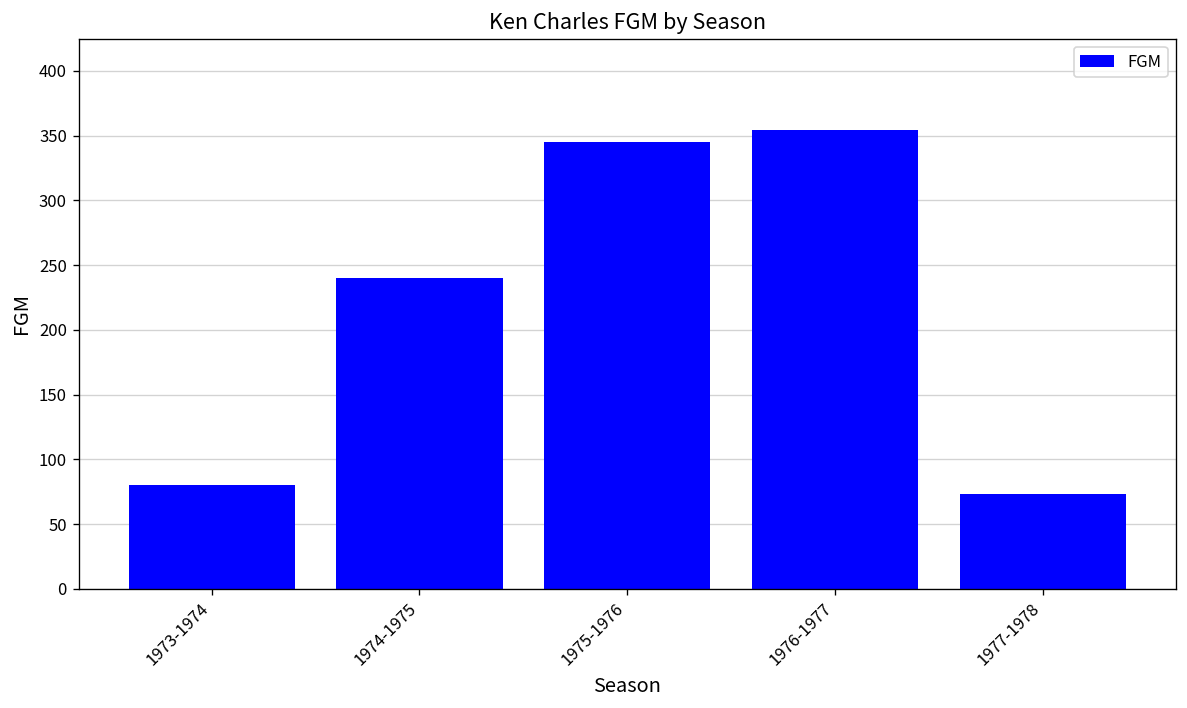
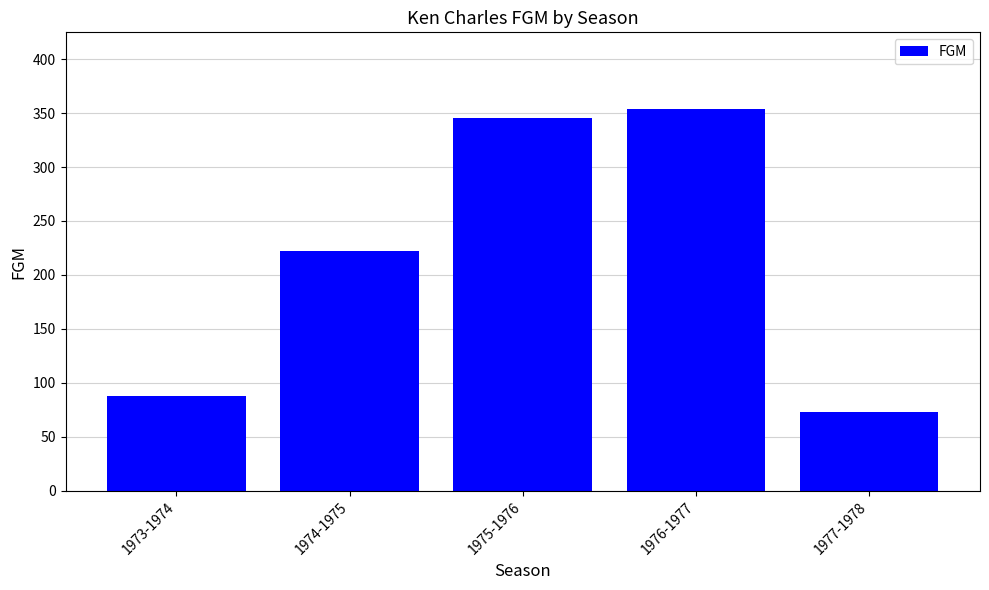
  {
-   "1973-1974": 80,
-   "1974-1975": 240,
+   "1973-1974": 88,
+   "1974-1975": 222,
    "1975-1976": 345,
    "1976-1977": 354,
    "1977-1978": 73
  }
